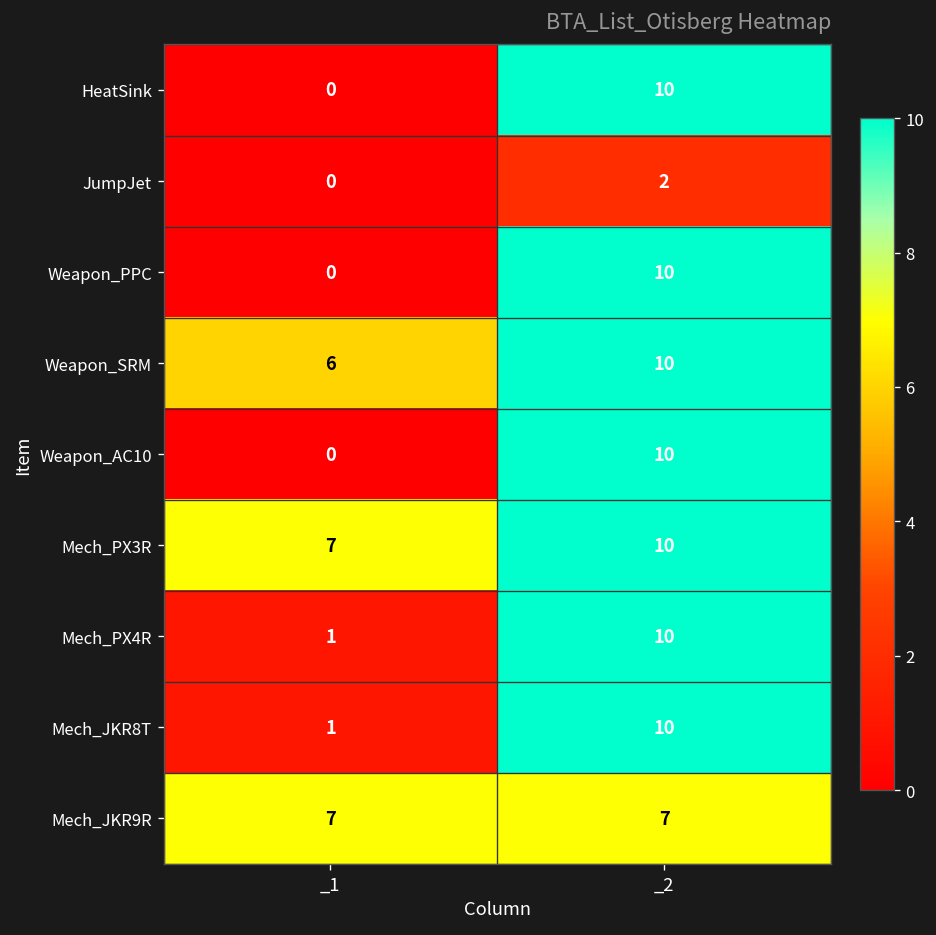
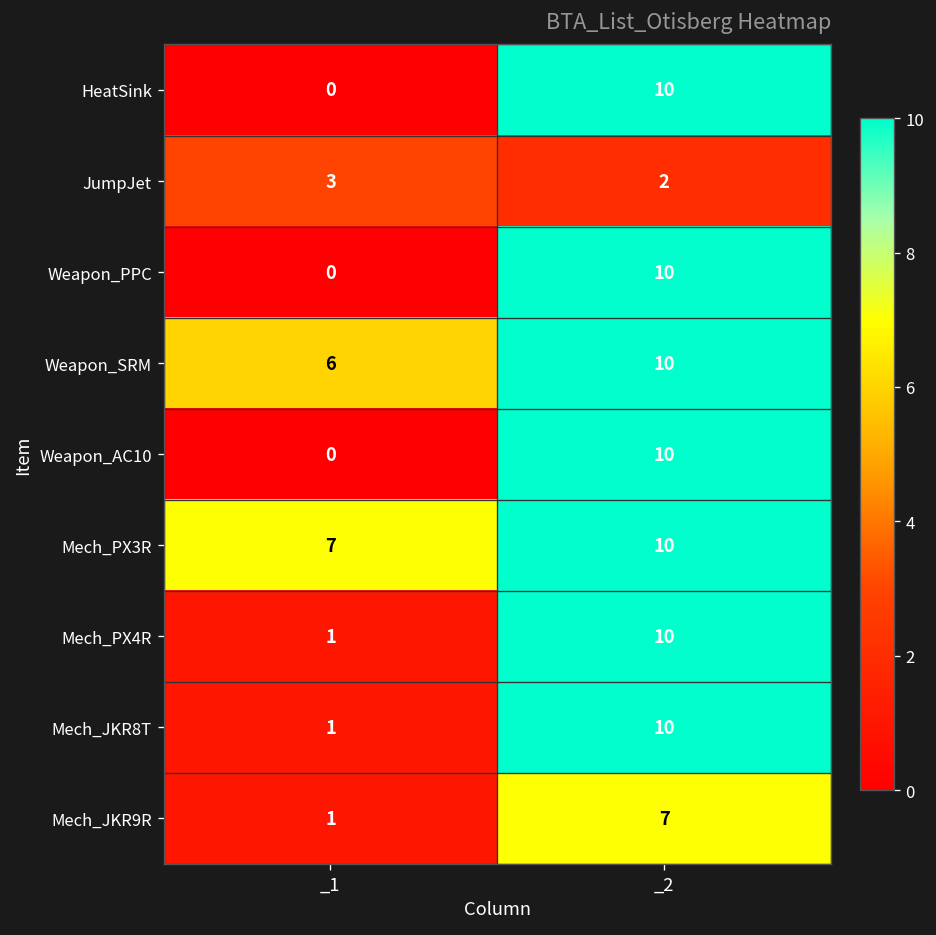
  {
    "HeatSink": {
      "_1": 0,
      "_2": 10
    },
    "JumpJet": {
-     "_1": 0,
+     "_1": 3,
      "_2": 2
    },
    "Weapon_PPC": {
      "_1": 0,
      "_2": 10
    },
    "Weapon_SRM": {
      "_1": 6,
      "_2": 10
    },
    "Weapon_AC10": {
      "_1": 0,
      "_2": 10
    },
    "Mech_PX3R": {
      "_1": 7,
      "_2": 10
    },
    "Mech_PX4R": {
      "_1": 1,
      "_2": 10
    },
    "Mech_JKR8T": {
      "_1": 1,
      "_2": 10
    },
    "Mech_JKR9R": {
-     "_1": 7,
+     "_1": 1,
      "_2": 7
    }
  }
